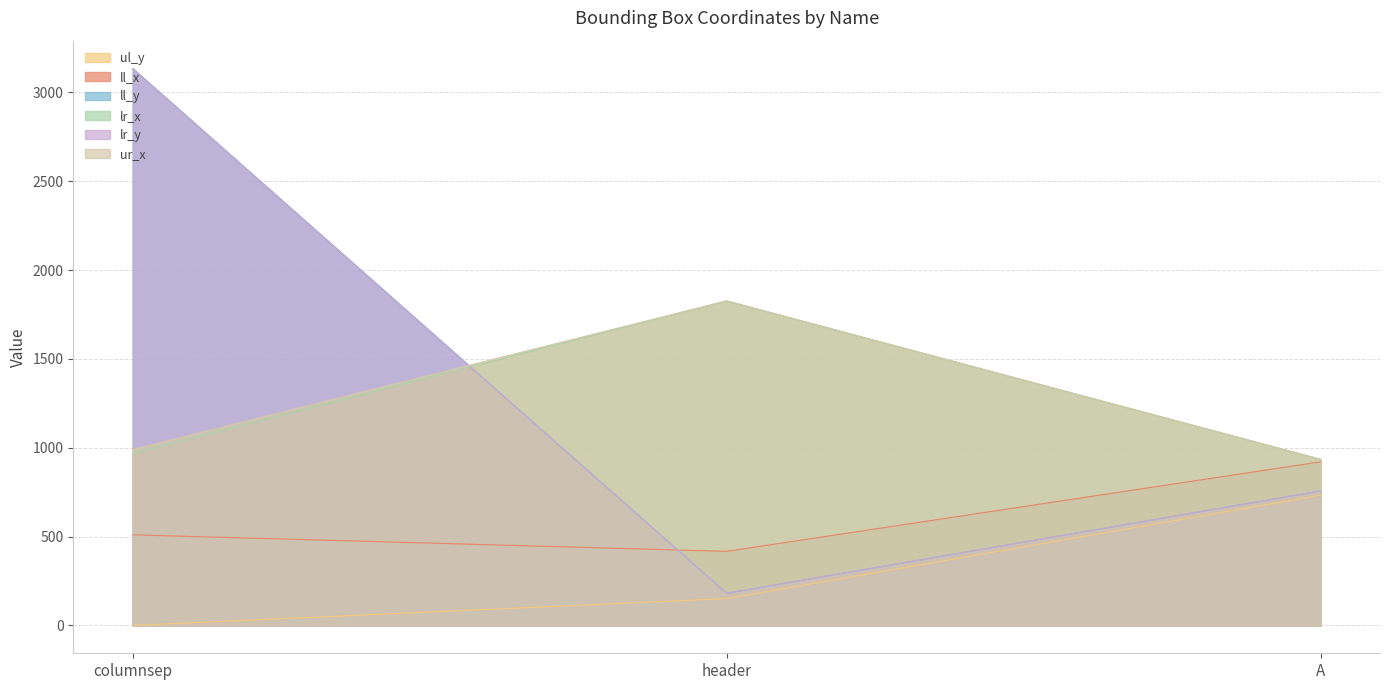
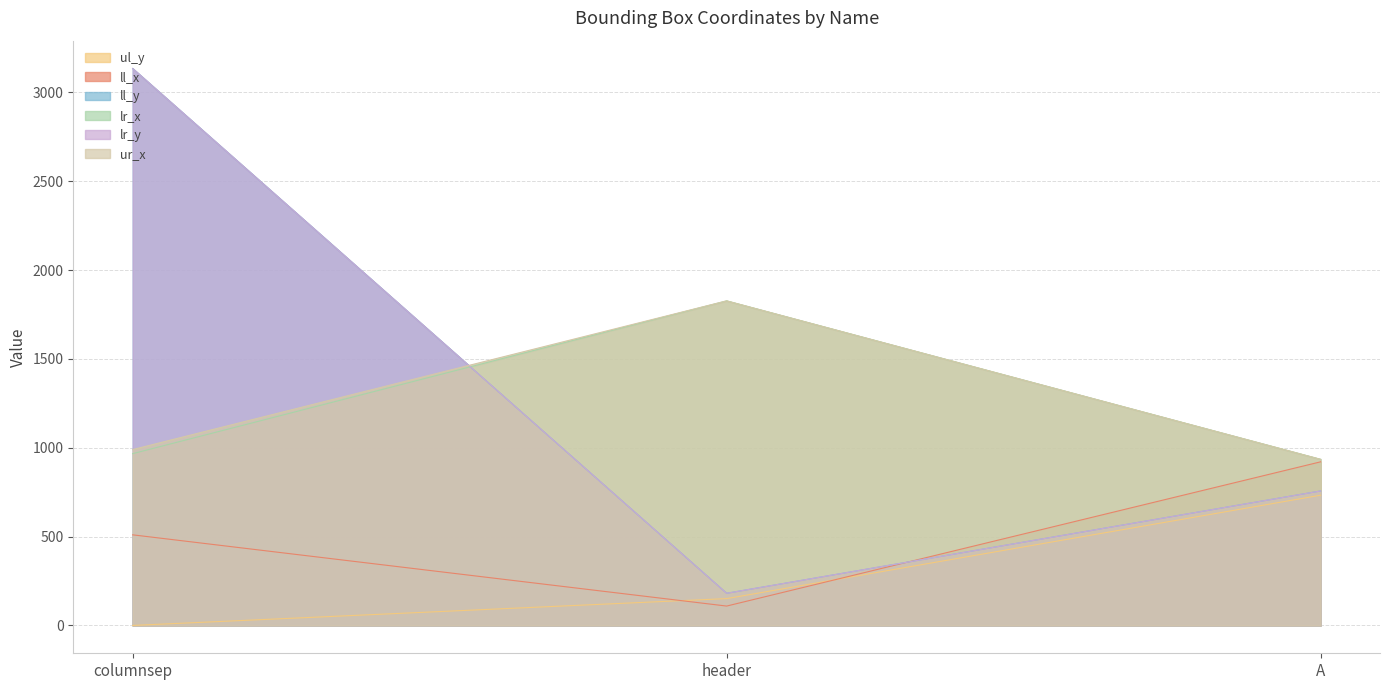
  {
    "ll_x": {
      "columnsep": 510,
-     "header": 420
+     "header": 110
    }
  }
